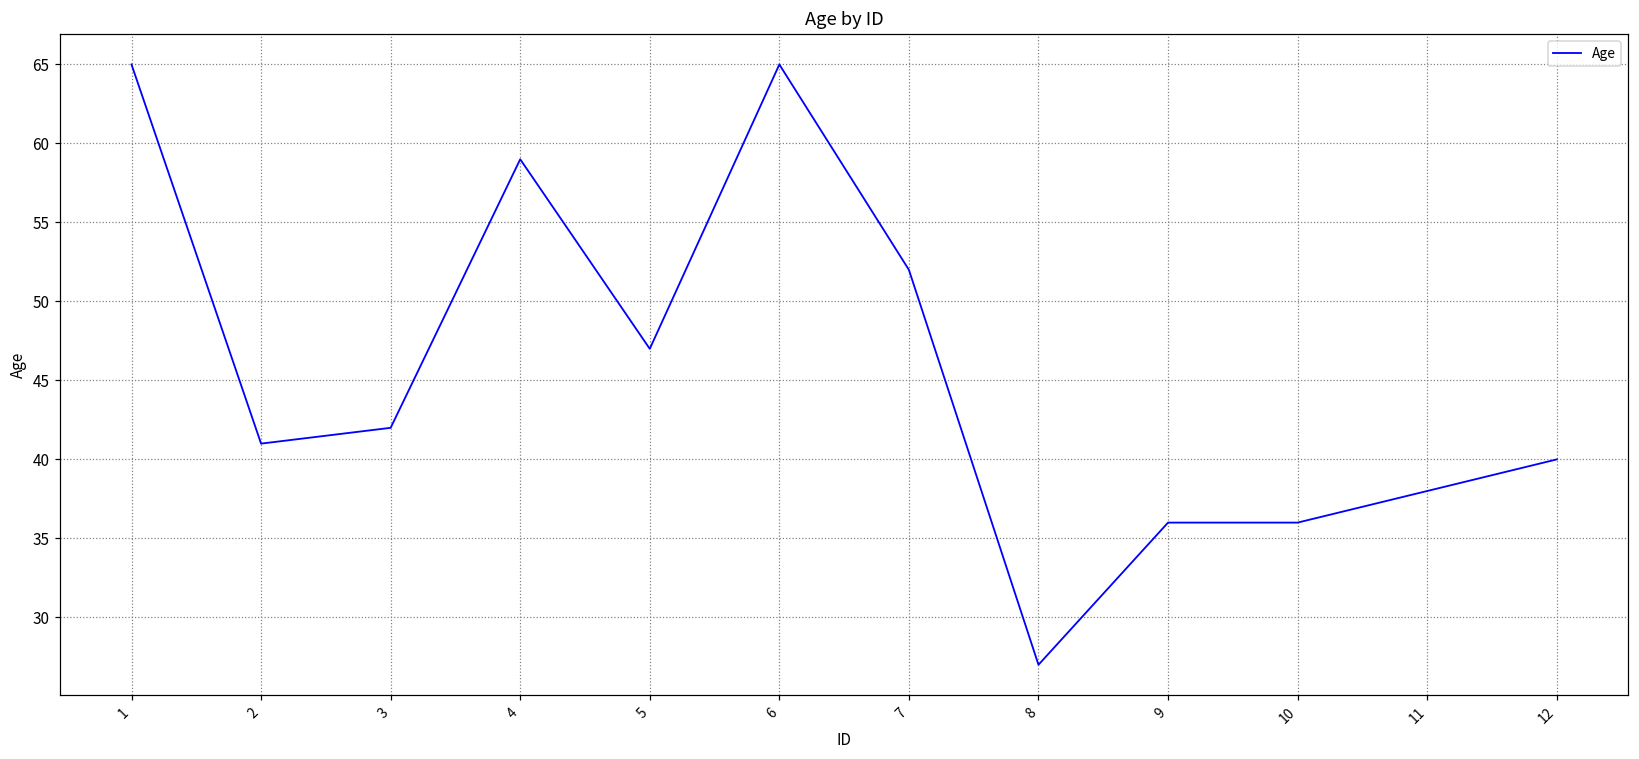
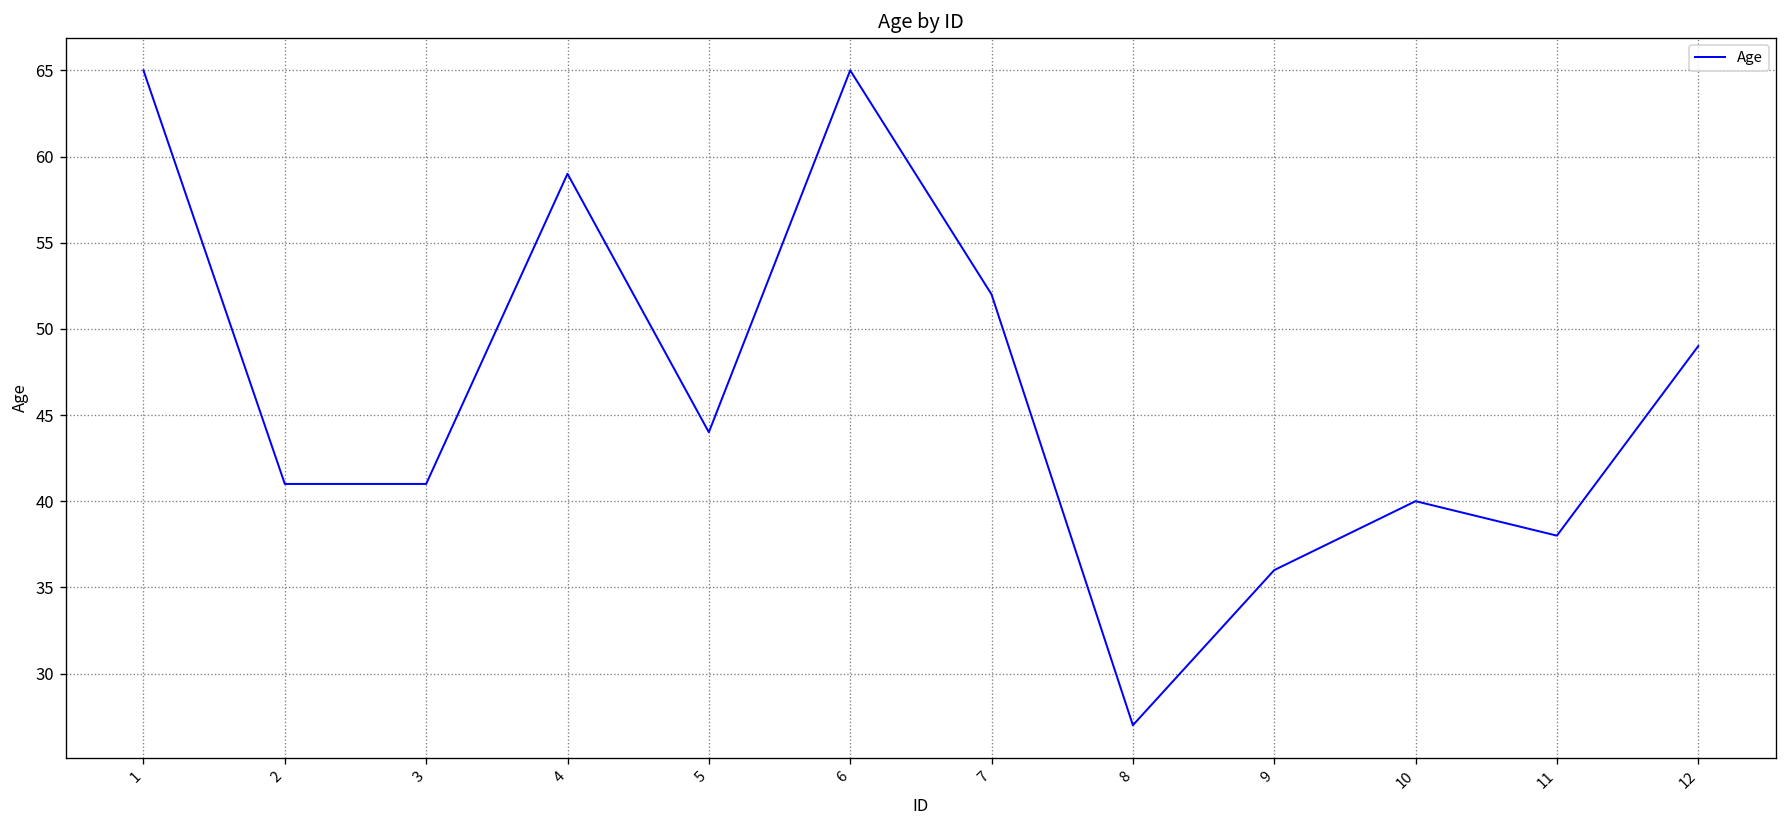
  {
    "1": 65,
    "2": 41,
-   "3": 42,
+   "3": 41,
    "4": 59,
-   "5": 47,
+   "5": 44,
    "6": 65,
    "7": 52,
    "8": 27,
    "9": 36,
-   "10": 36,
+   "10": 40,
    "11": 38,
-   "12": 40
+   "12": 49
  }
